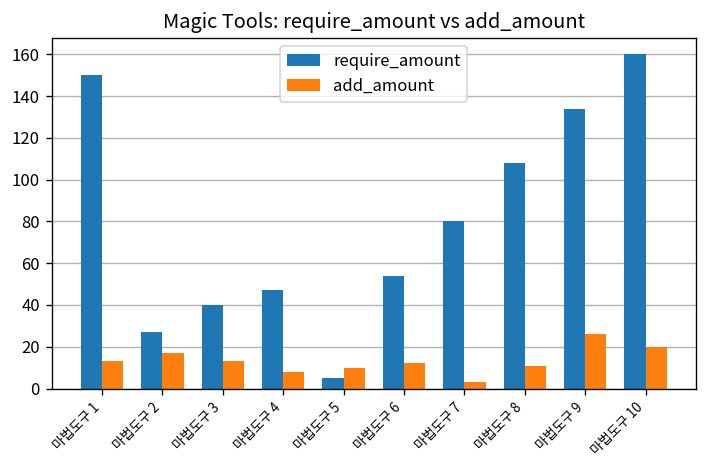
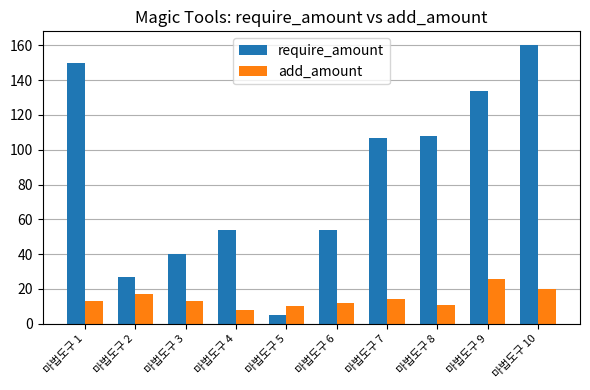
  {
    "require_amount": {
      "마법도구 1": 150,
      "마법도구 2": 27,
      "마법도구 3": 40,
-     "마법도구 4": 47,
+     "마법도구 4": 54,
      "마법도구 5": 5,
      "마법도구 6": 54,
-     "마법도구 7": 80,
+     "마법도구 7": 107,
      "마법도구 8": 108,
      "마법도구 9": 134,
      "마법도구 10": 160
    },
    "add_amount": {
      "마법도구 1": 13,
      "마법도구 2": 17,
      "마법도구 3": 13,
      "마법도구 4": 8,
      "마법도구 5": 10,
      "마법도구 6": 12,
-     "마법도구 7": 3,
+     "마법도구 7": 14,
      "마법도구 8": 11,
      "마법도구 9": 26,
      "마법도구 10": 20
    }
  }
